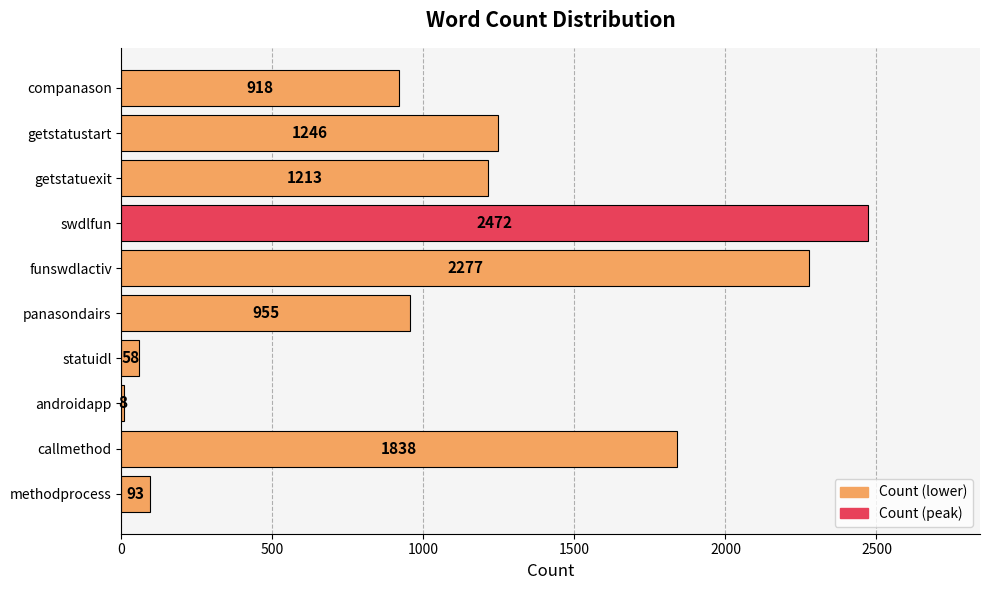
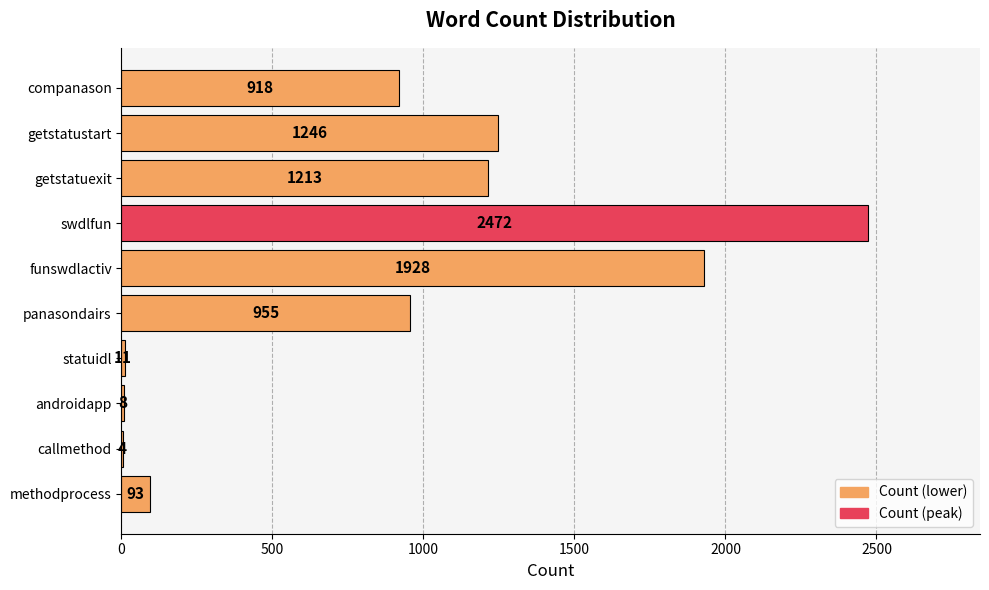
  {
    "companason": 918,
    "getstatustart": 1246,
    "getstatuexit": 1213,
    "swdlfun": 2472,
-   "funswdlactiv": 2277,
+   "funswdlactiv": 1928,
    "panasondairs": 955,
-   "statuidl": 58,
+   "statuidl": 11,
    "androidapp": 8,
-   "callmethod": 1838,
+   "callmethod": 4,
    "methodprocess": 93
  }
